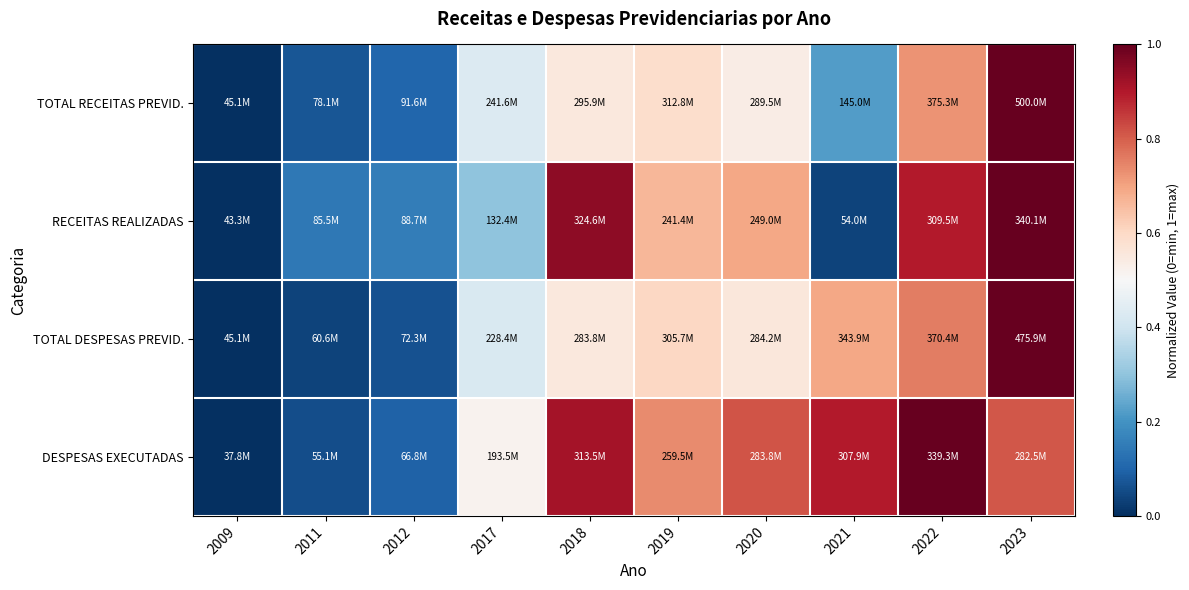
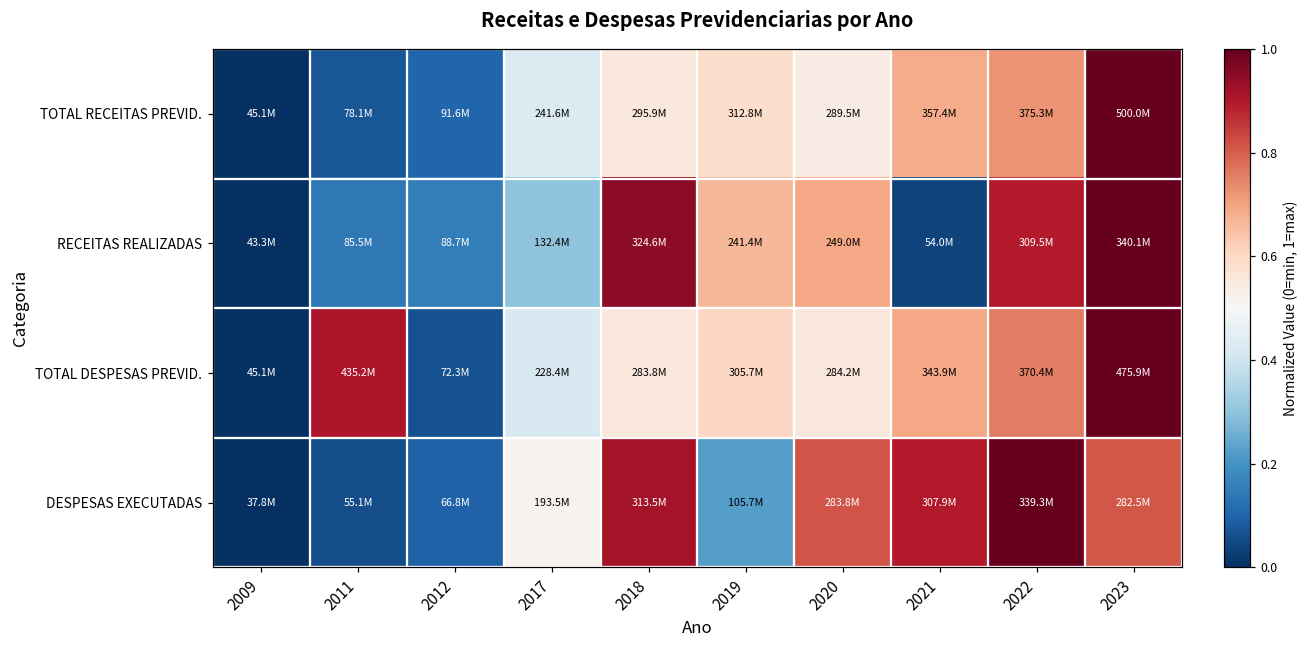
  {
    "TOTAL RECEITAS PREVID.": {
      "2009": "45.1M",
      "2011": "78.1M",
      "2012": "91.6M",
      "2017": "241.6M",
      "2018": "295.9M",
      "2019": "312.8M",
      "2020": "289.5M",
-     "2021": "145.0M",
+     "2021": "357.4M",
      "2022": "375.3M",
      "2023": "500.0M"
    },
    "RECEITAS REALIZADAS": {
      "2009": "43.3M",
      "2011": "85.5M",
      "2012": "88.7M",
      "2017": "132.4M",
      "2018": "324.6M",
      "2019": "241.4M",
      "2020": "249.0M",
      "2021": "54.0M",
      "2022": "309.5M",
      "2023": "340.1M"
    },
    "TOTAL DESPESAS PREVID.": {
      "2009": "45.1M",
-     "2011": "60.6M",
+     "2011": "435.2M",
      "2012": "72.3M",
      "2017": "228.4M",
      "2018": "283.8M",
      "2019": "305.7M",
      "2020": "284.2M",
      "2021": "343.9M",
      "2022": "370.4M",
      "2023": "475.9M"
    },
    "DESPESAS EXECUTADAS": {
      "2009": "37.8M",
      "2011": "55.1M",
      "2012": "66.8M",
      "2017": "193.5M",
      "2018": "313.5M",
-     "2019": "259.5M",
+     "2019": "105.7M",
      "2020": "283.8M",
      "2021": "307.9M",
      "2022": "339.3M",
      "2023": "282.5M"
    }
  }
